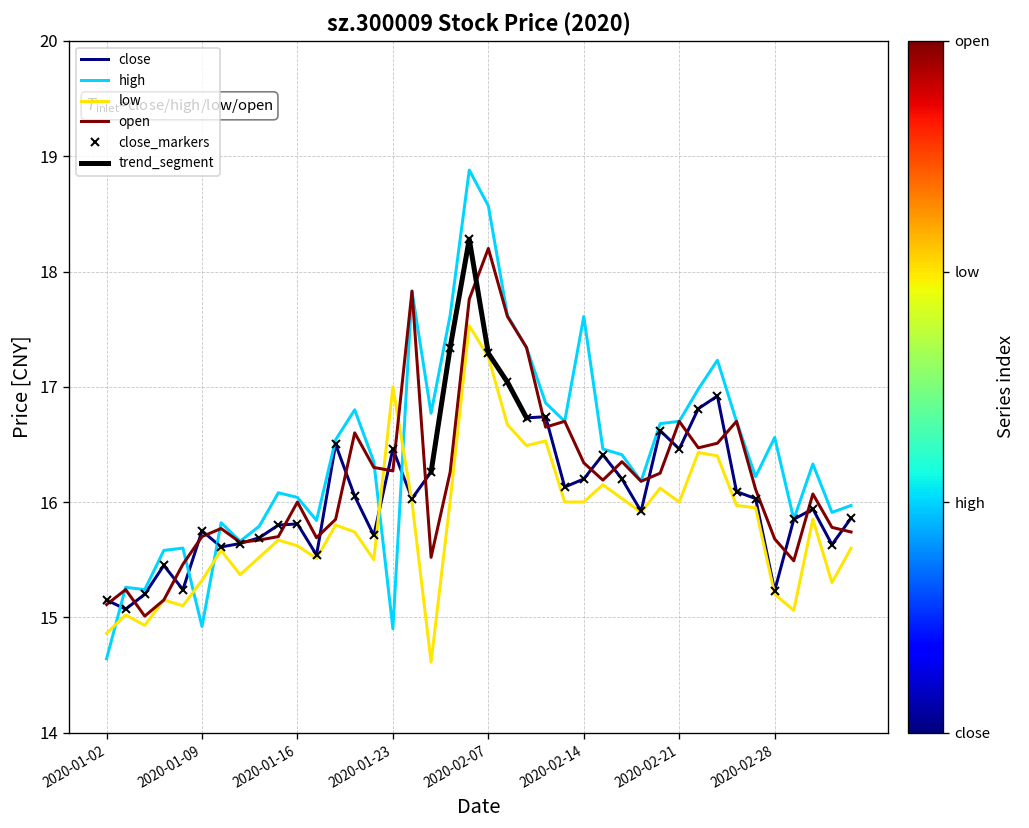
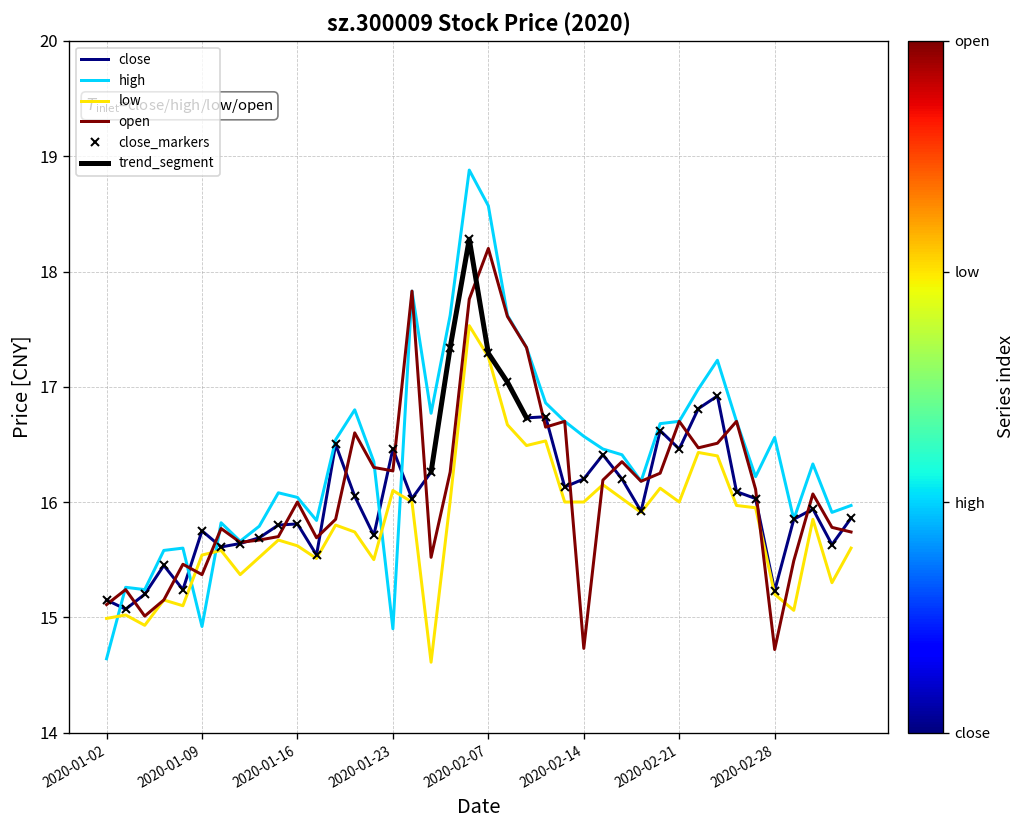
  {
    "high": {
      "2020-01-02": 14.6,
      "2020-01-09": 14.9,
      "2020-01-16": 16.0,
      "2020-01-23": 14.9,
      "2020-02-07": 18.6,
-     "2020-02-14": 17.6,
+     "2020-02-14": 16.6,
      "2020-02-28": 16.6
    },
    "low": {
-     "2020-01-02": 14.9,
-     "2020-01-09": 15.3,
+     "2020-01-02": 15.0,
+     "2020-01-09": 15.5,
      "2020-01-16": 15.6,
-     "2020-01-23": 17.0,
+     "2020-01-23": 16.1,
      "2020-02-07": 17.3,
      "2020-02-14": 16.0,
      "2020-02-21": 16.0,
      "2020-02-28": 15.2
    },
    "open": {
      "2020-01-02": 15.1,
-     "2020-01-09": 15.7,
+     "2020-01-09": 15.4,
      "2020-01-16": 16.0,
      "2020-01-23": 16.3,
      "2020-02-07": 18.2,
-     "2020-02-14": 16.3,
-     "2020-02-28": 15.7
+     "2020-02-14": 14.7,
+     "2020-02-28": 14.7
    }
  }
